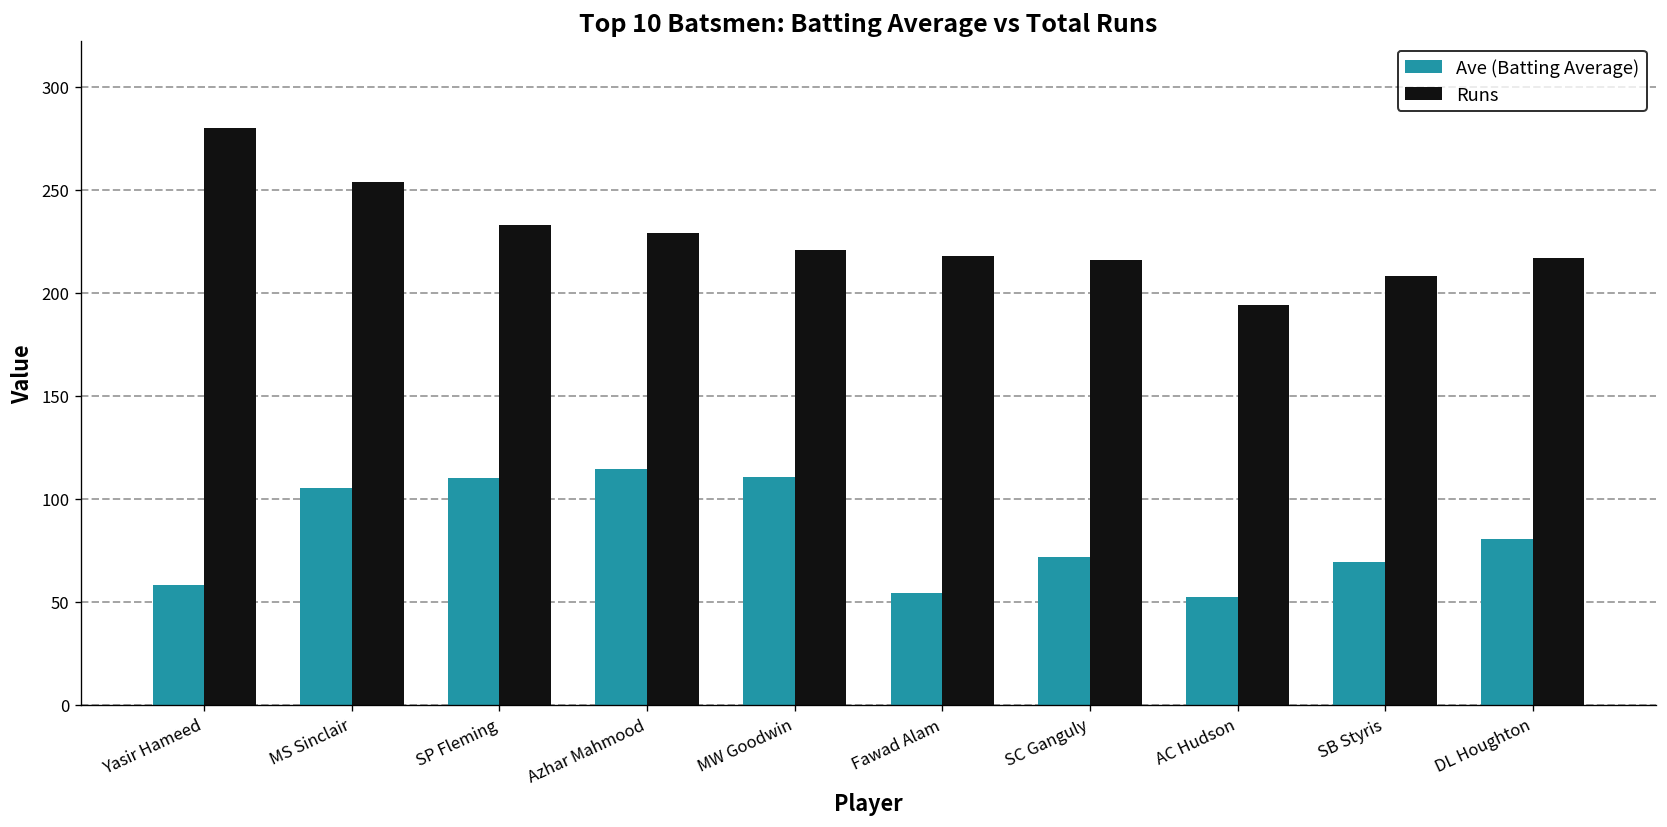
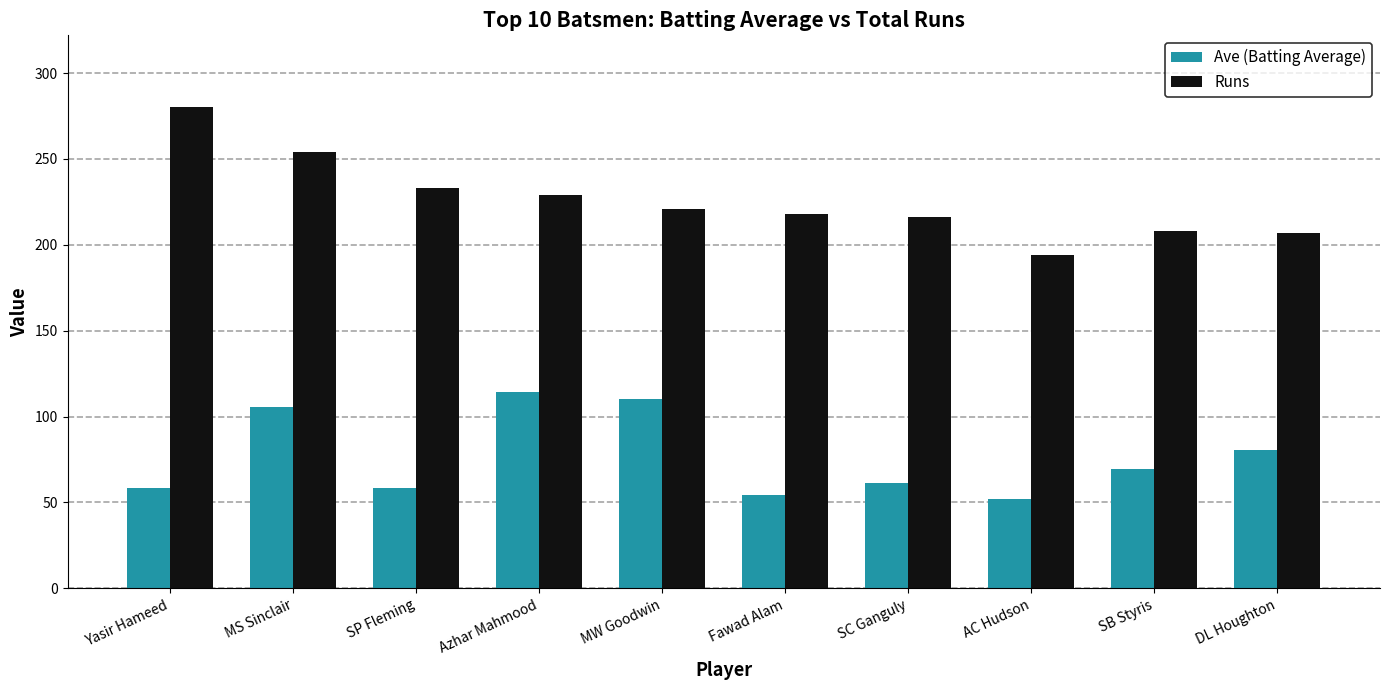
  {
    "Ave (Batting Average)": {
      "Yasir Hameed": 58,
      "MS Sinclair": 105,
-     "SP Fleming": 110,
+     "SP Fleming": 58,
      "Azhar Mahmood": 115,
      "MW Goodwin": 111,
      "Fawad Alam": 55,
-     "SC Ganguly": 72,
+     "SC Ganguly": 62,
      "AC Hudson": 52,
      "SB Styris": 69,
      "DL Houghton": 80
    },
    "Runs": {
      "Yasir Hameed": 280,
      "MS Sinclair": 254,
      "SP Fleming": 233,
      "Azhar Mahmood": 229,
      "MW Goodwin": 221,
      "Fawad Alam": 218,
      "SC Ganguly": 216,
      "AC Hudson": 194,
      "SB Styris": 208,
-     "DL Houghton": 217
+     "DL Houghton": 207
    }
  }
